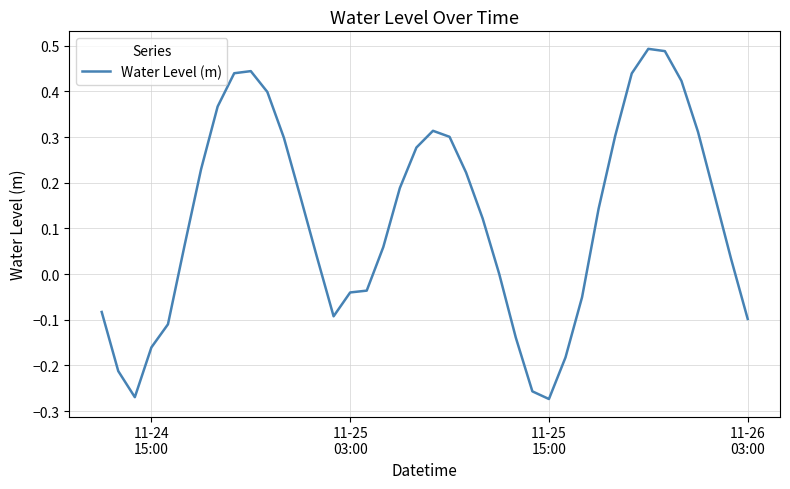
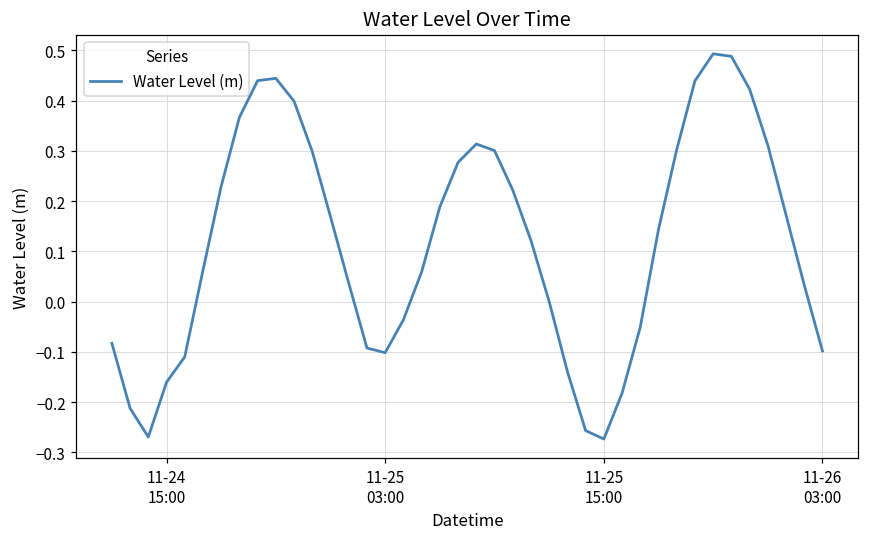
  {
    "11-24 15:00": -0.16,
-   "11-25 03:00": -0.04,
+   "11-25 03:00": -0.10,
    "11-25 15:00": -0.27,
    "11-26 03:00": -0.10
  }
